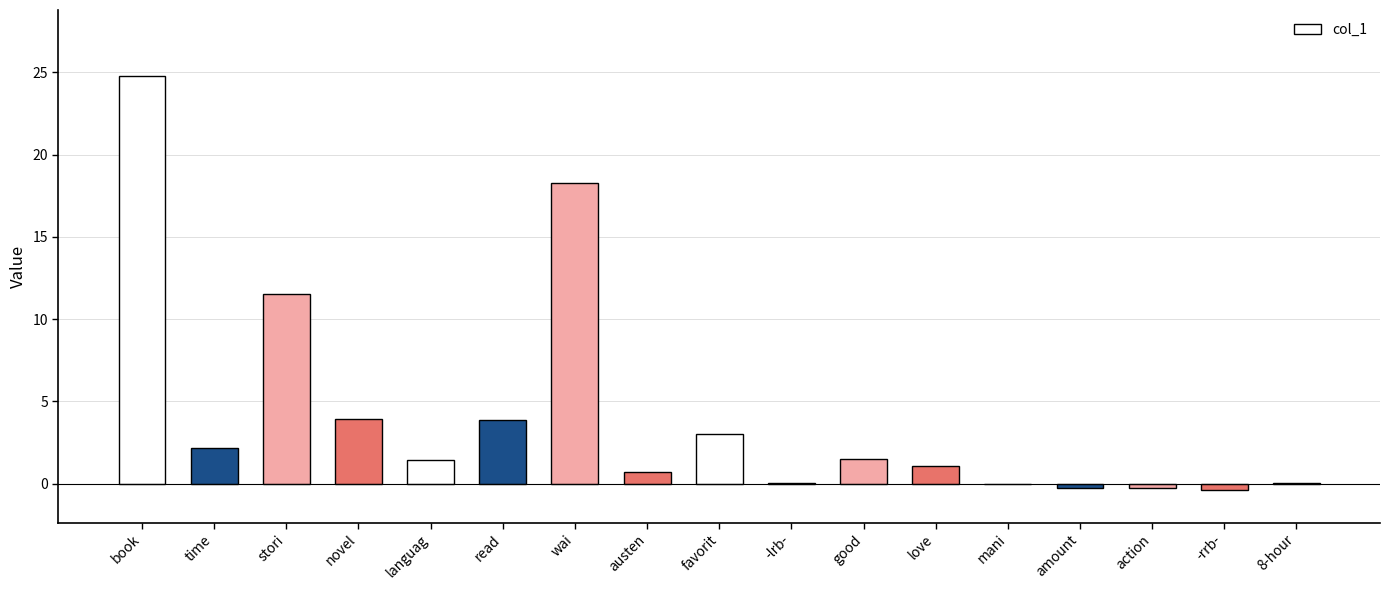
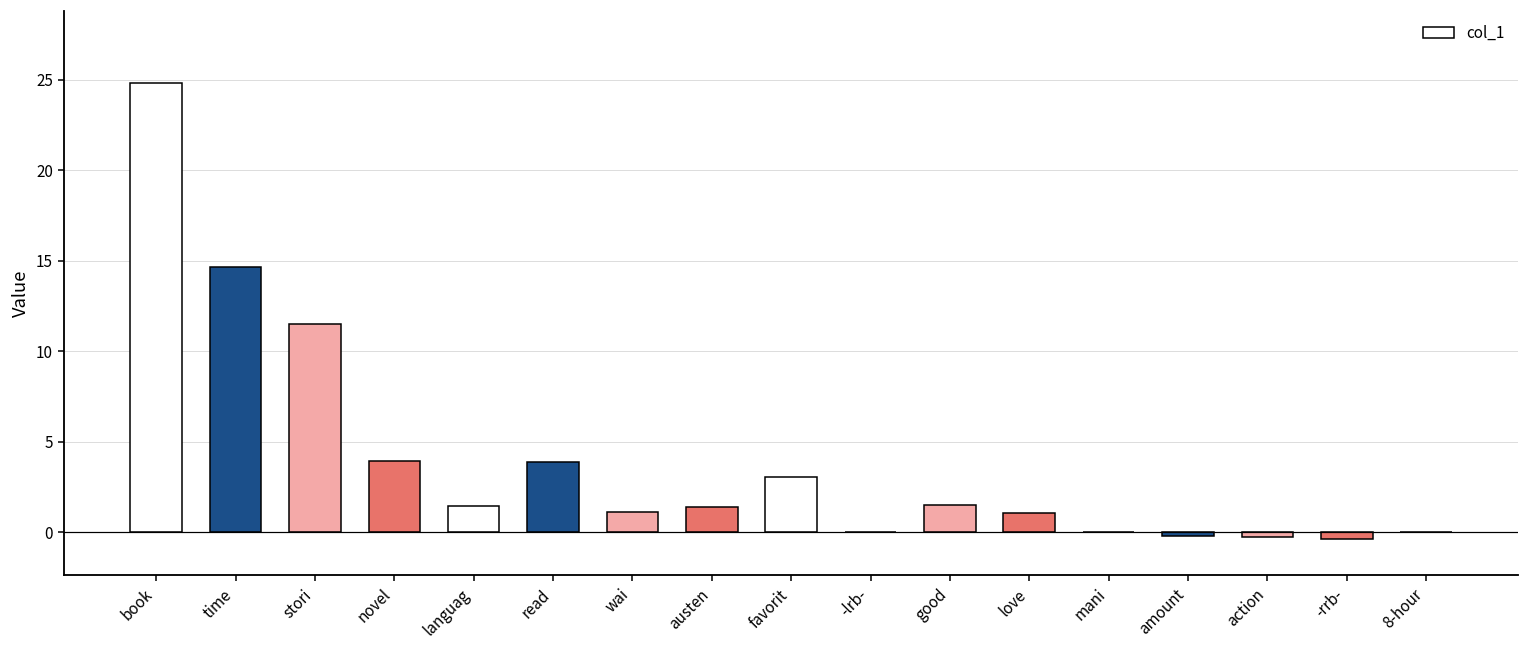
  {
    "book": 24.8,
-   "time": 2.2,
+   "time": 14.6,
    "stori": 11.5,
    "novel": 3.9,
    "languag": 1.5,
    "read": 3.9,
-   "wai": 18.3,
-   "austen": 0.7,
+   "wai": 1.1,
+   "austen": 1.4,
    "favorit": 3.0,
    "good": 1.5,
    "love": 1.1,
    "mani": 0.0,
    "amount": -0.2,
    "action": -0.3,
    "-rrb-": -0.4
  }
